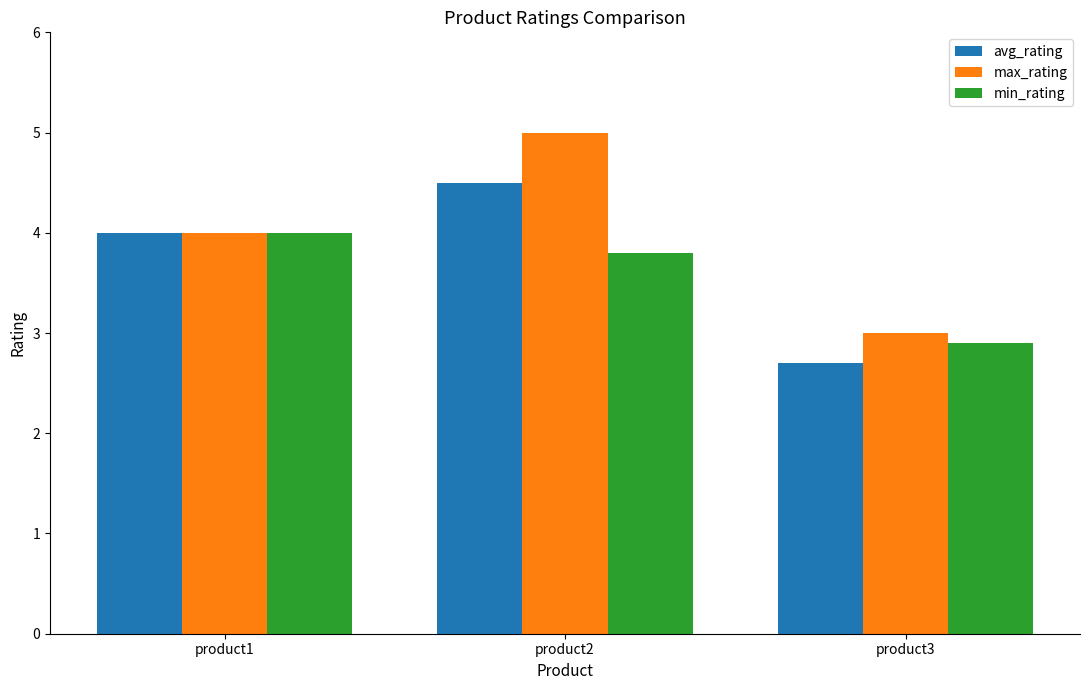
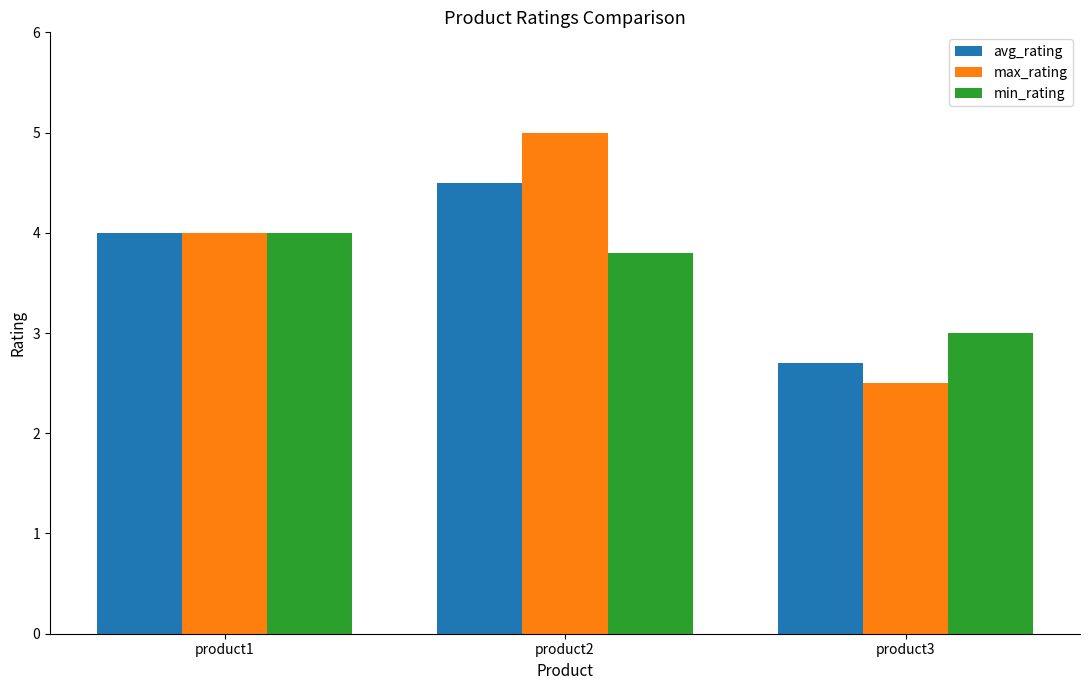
  {
    "avg_rating": {
      "product1": 4.0,
      "product2": 4.5,
      "product3": 2.7
    },
    "max_rating": {
      "product1": 4.0,
      "product2": 5.0,
-     "product3": 3.0
+     "product3": 2.5
    },
    "min_rating": {
      "product1": 4.0,
      "product2": 3.8,
-     "product3": 2.9
+     "product3": 3.0
    }
  }
